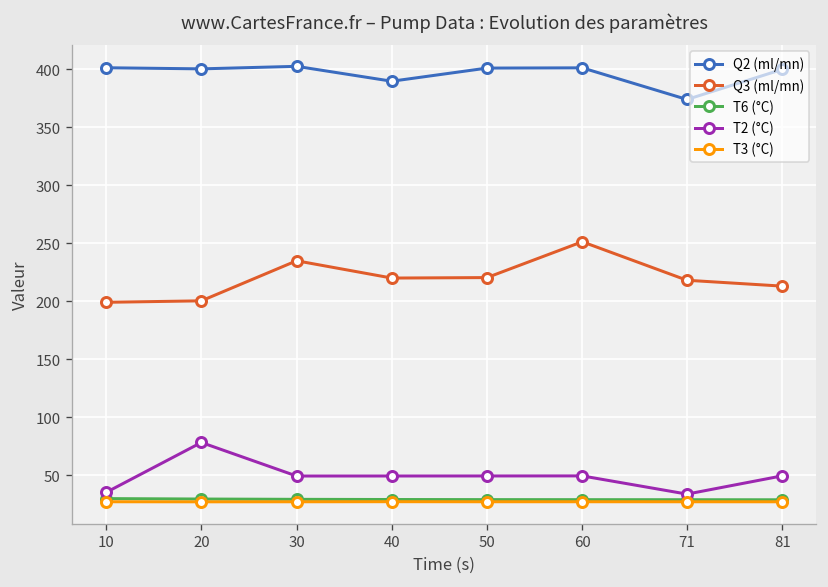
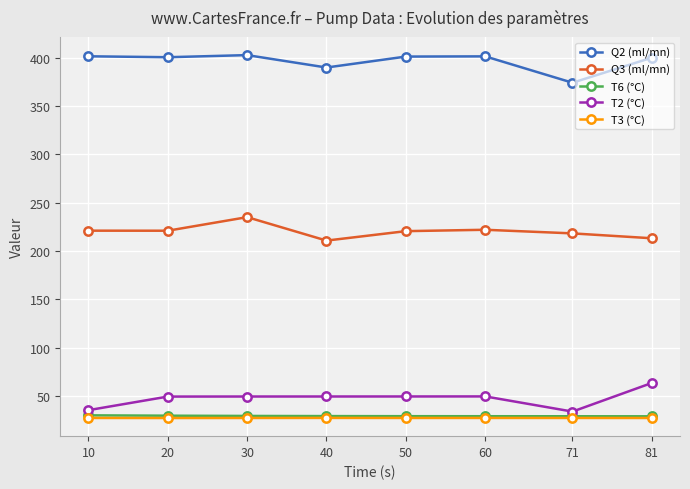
  {
    "Q2 (ml/mn)": {
      "10": 400,
      "20": 400,
      "30": 400,
      "40": 390,
      "50": 400,
      "60": 400,
      "71": 370
    },
    "Q3 (ml/mn)": {
-     "10": 200,
-     "20": 200,
+     "10": 220,
+     "20": 220,
      "30": 230,
-     "40": 220,
+     "40": 210,
      "50": 220,
-     "60": 250,
+     "60": 220,
      "71": 220,
      "81": 210
    },
    "T6 (°C)": {
      "10": 30
    },
    "T2 (°C)": {
      "10": 40,
-     "20": 80,
+     "20": 50,
      "30": 50,
      "40": 50,
      "50": 50,
      "60": 50,
      "71": 30,
-     "81": 50
+     "81": 60
    },
    "T3 (°C)": {
      "10": 30
    }
  }
